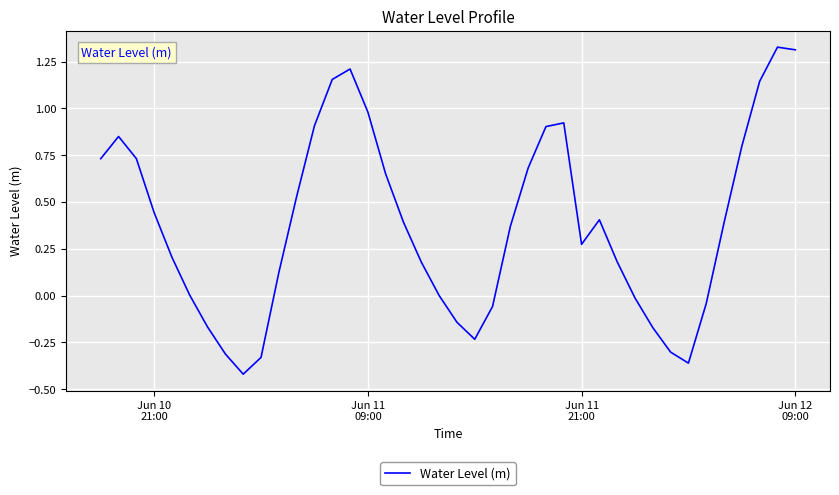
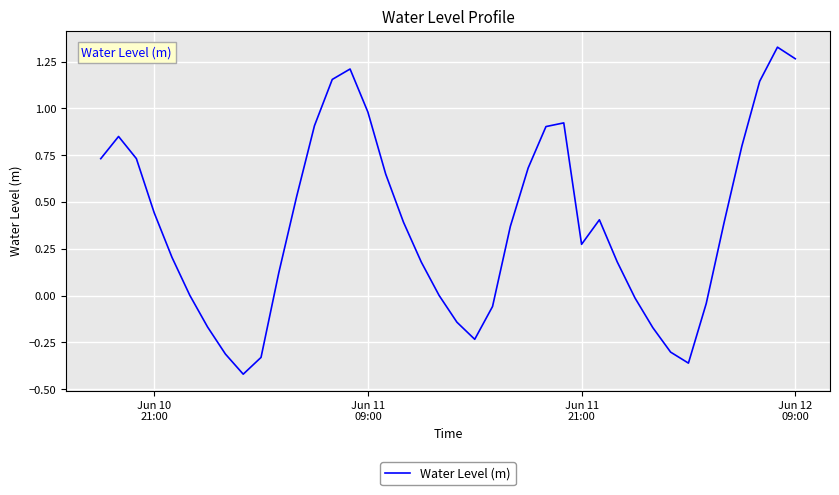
  {
    "Jun 10 21:00": 0.44,
    "Jun 11 09:00": 0.98,
    "Jun 11 21:00": 0.27,
-   "Jun 12 09:00": 1.31
+   "Jun 12 09:00": 1.27
  }
